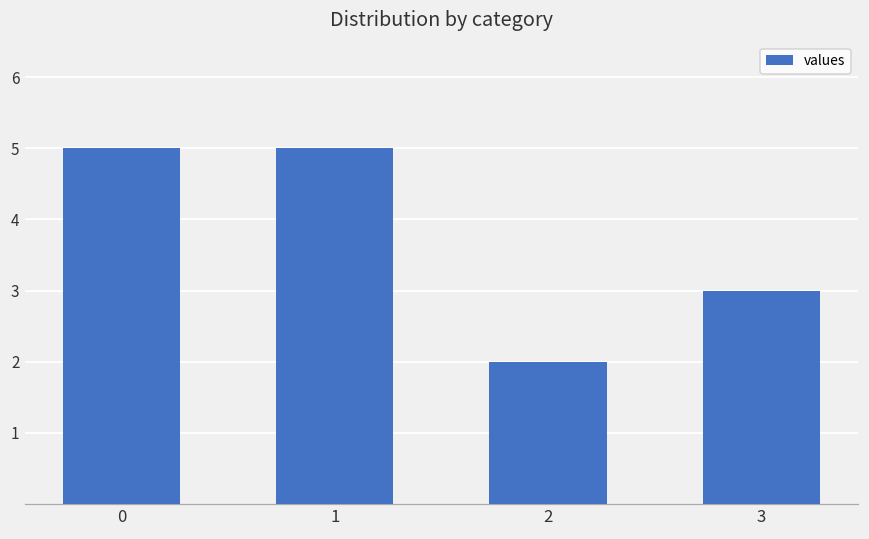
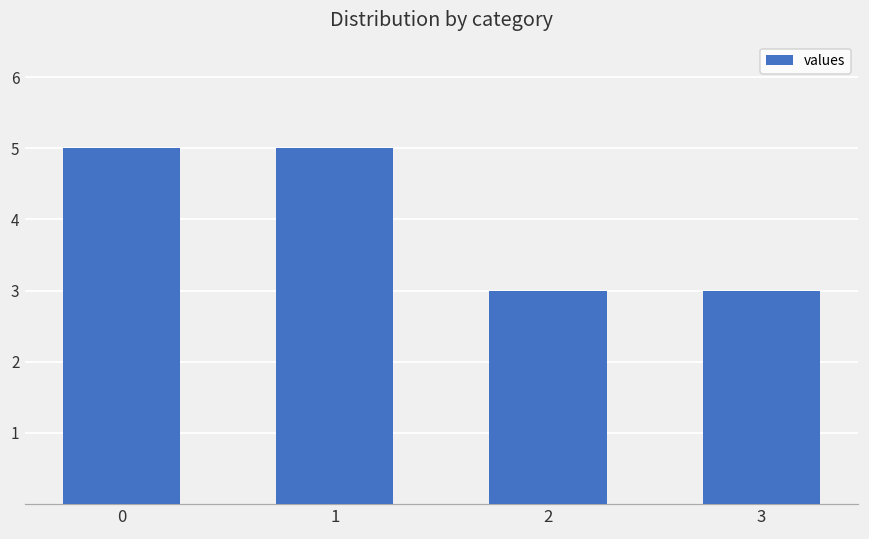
  {
    "0": 5,
    "1": 5,
-   "2": 2,
+   "2": 3,
    "3": 3
  }
